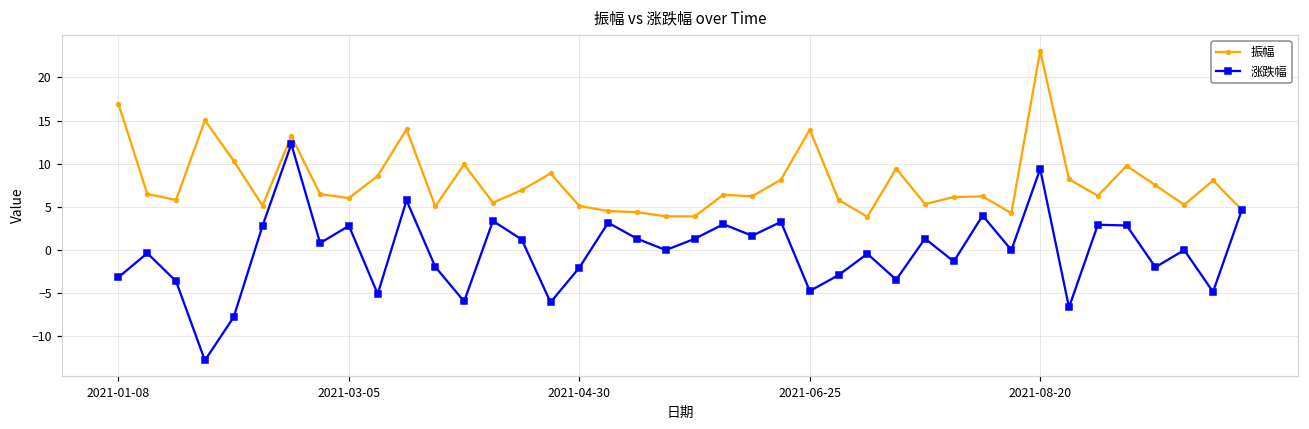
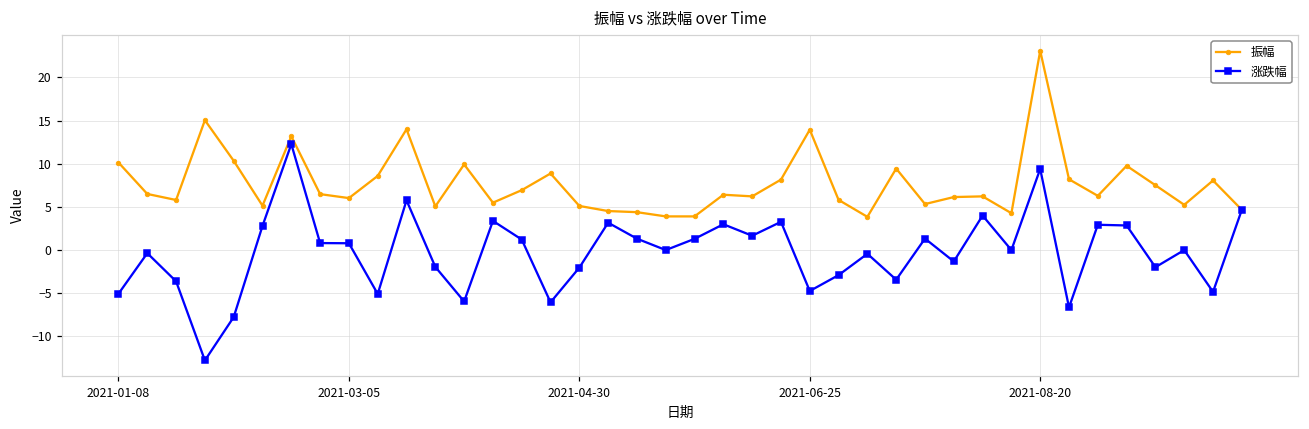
  {
    "振幅": {
-     "2021-01-08": 17,
+     "2021-01-08": 10,
      "2021-03-05": 6,
      "2021-04-30": 5,
      "2021-06-25": 14,
      "2021-08-20": 23
    },
    "涨跌幅": {
-     "2021-01-08": -3,
-     "2021-03-05": 3,
+     "2021-01-08": -5,
+     "2021-03-05": 1,
      "2021-04-30": -2,
      "2021-06-25": -5,
      "2021-08-20": 9
    }
  }
